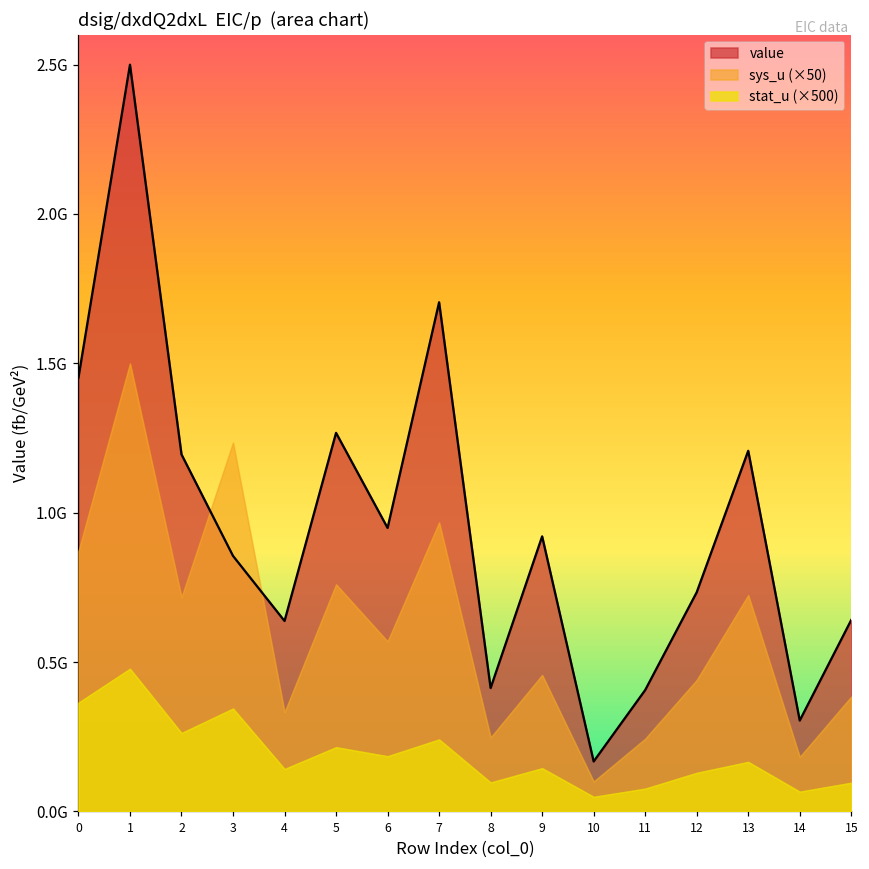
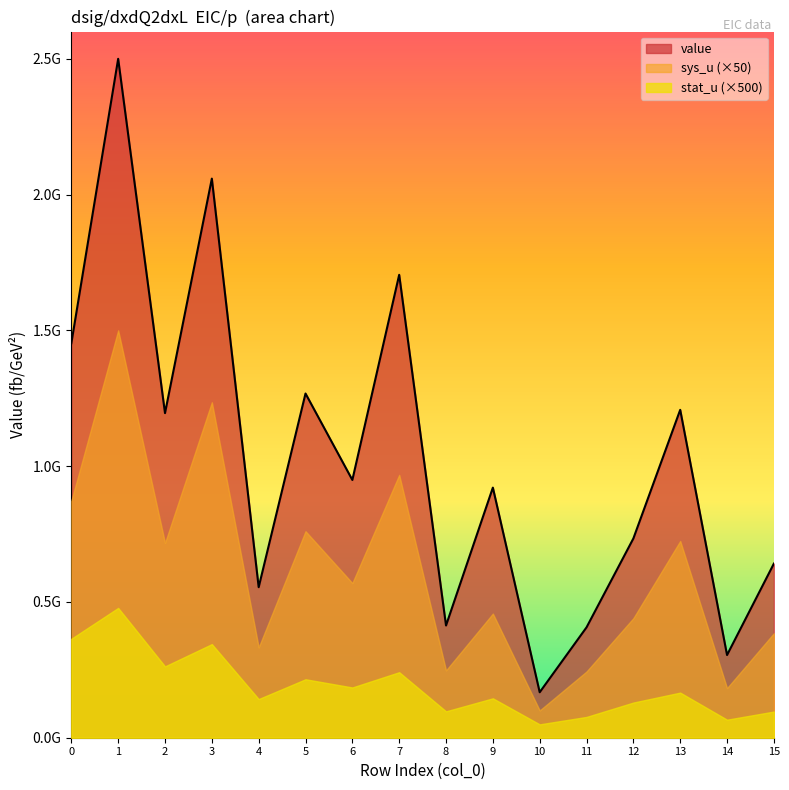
  {
    "value": {
      "0": 1450000000,
      "1": 2500000000,
      "2": 1200000000,
-     "3": 860000000,
-     "4": 640000000,
+     "3": 2060000000,
+     "4": 550000000,
      "5": 1270000000,
      "6": 950000000,
      "7": 1700000000,
      "8": 410000000,
      "9": 920000000,
      "10": 170000000,
      "11": 410000000,
      "12": 730000000,
      "13": 1210000000,
      "14": 300000000,
      "15": 640000000
    },
    "sys_u (×50)": {
      "0": 870000000,
      "1": 1500000000,
      "2": 720000000,
      "3": 1240000000,
      "4": 330000000,
      "5": 760000000,
      "6": 570000000,
      "7": 970000000,
      "8": 250000000,
      "9": 460000000,
      "10": 100000000,
      "11": 240000000,
      "12": 440000000,
      "13": 720000000,
      "14": 180000000,
      "15": 380000000
    },
    "stat_u (×500)": {
      "0": 360000000,
      "1": 480000000,
      "2": 260000000,
      "3": 340000000,
      "4": 140000000,
      "5": 220000000,
      "6": 190000000,
      "7": 240000000,
      "8": 100000000,
      "9": 150000000,
      "10": 50000000,
      "11": 80000000,
      "12": 130000000,
      "13": 170000000,
      "14": 70000000,
      "15": 100000000
    }
  }
